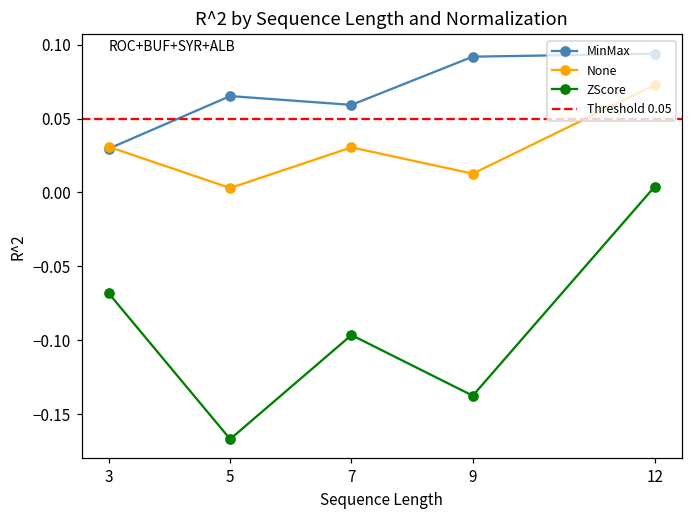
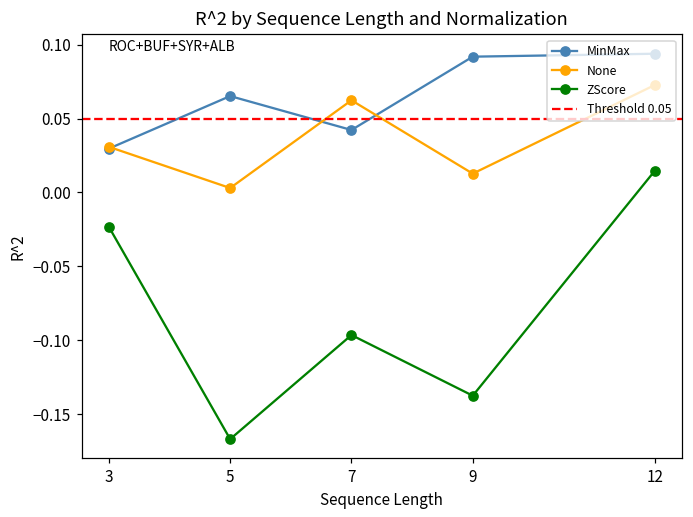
  {
    "MinMax": {
      "5": 0.065,
-     "7": 0.059,
+     "7": 0.042,
      "9": 0.092
    },
    "None": {
      "5": 0.003,
-     "7": 0.031,
+     "7": 0.062,
      "9": 0.013
    },
    "ZScore": {
-     "3": -0.068,
+     "3": -0.023,
      "5": -0.167,
      "7": -0.096,
      "9": -0.138,
-     "12": 0.004
+     "12": 0.015
    }
  }
